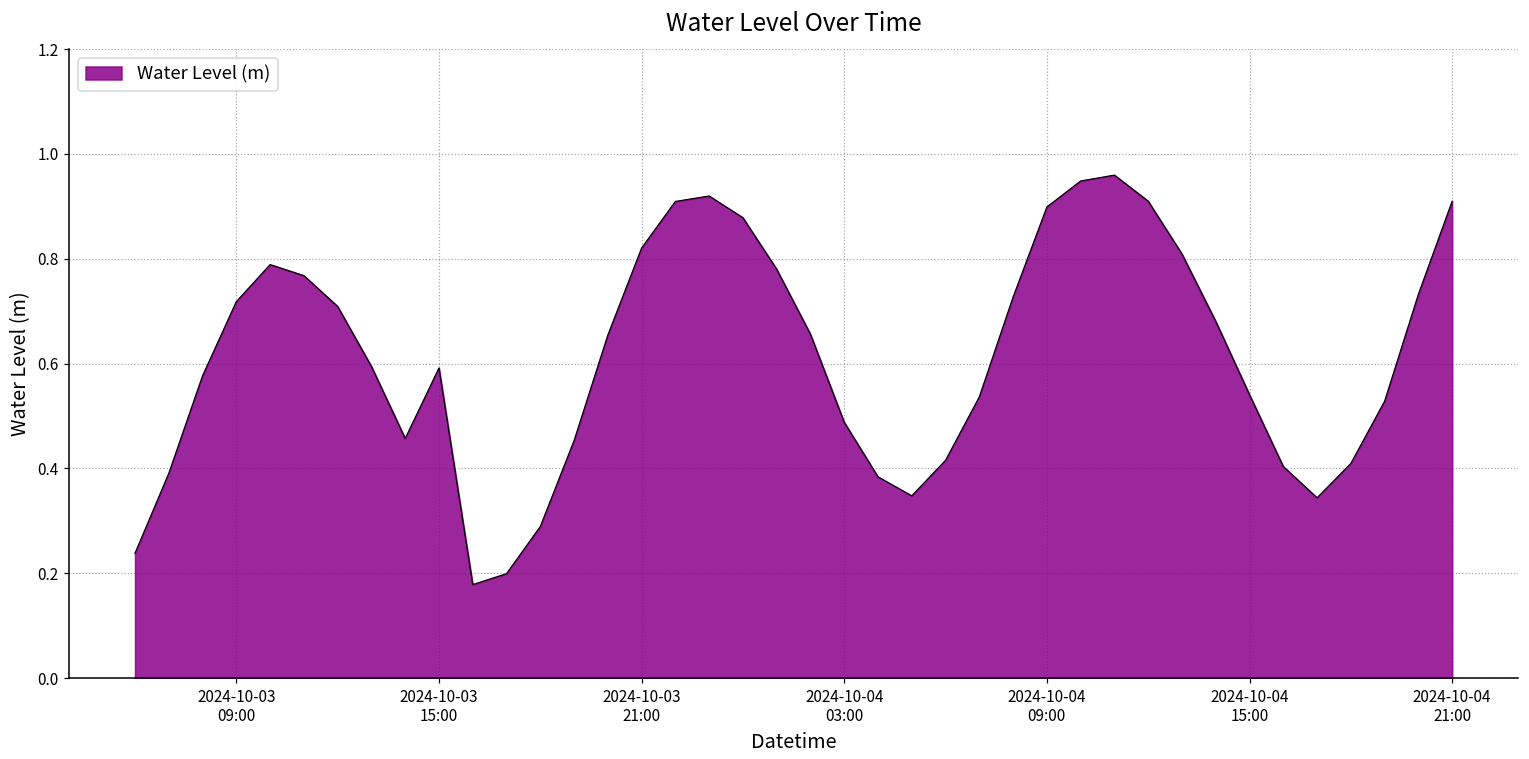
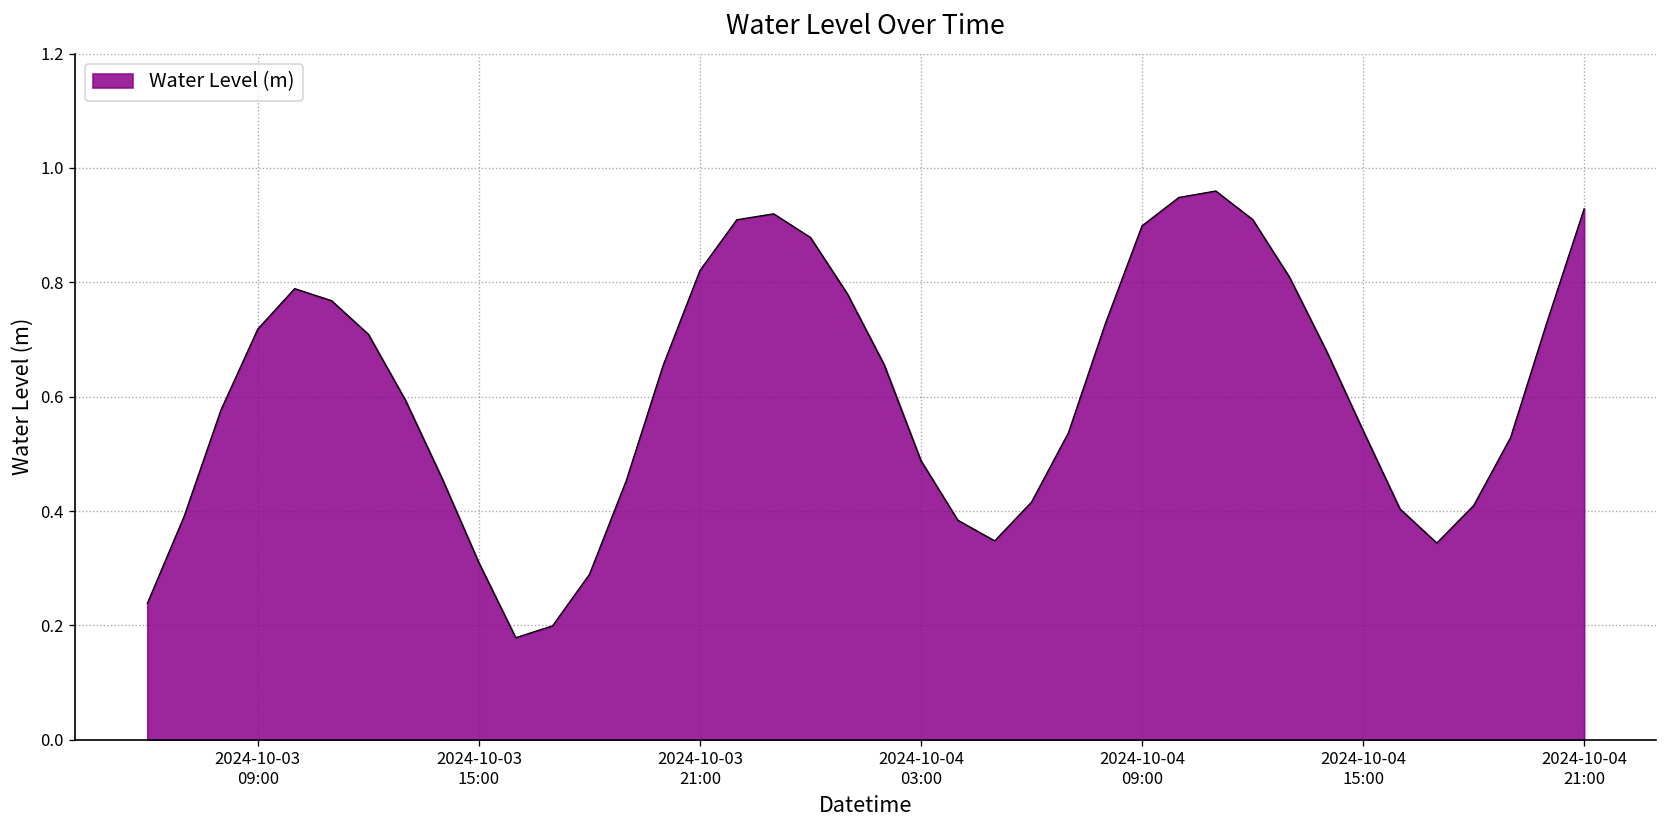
  {
    "2024-10-03 09:00": 0.72,
-   "2024-10-03 15:00": 0.59,
+   "2024-10-03 15:00": 0.31,
    "2024-10-03 21:00": 0.82,
    "2024-10-04 03:00": 0.49,
    "2024-10-04 09:00": 0.90,
    "2024-10-04 15:00": 0.54,
-   "2024-10-04 21:00": 0.91
+   "2024-10-04 21:00": 0.93
  }
